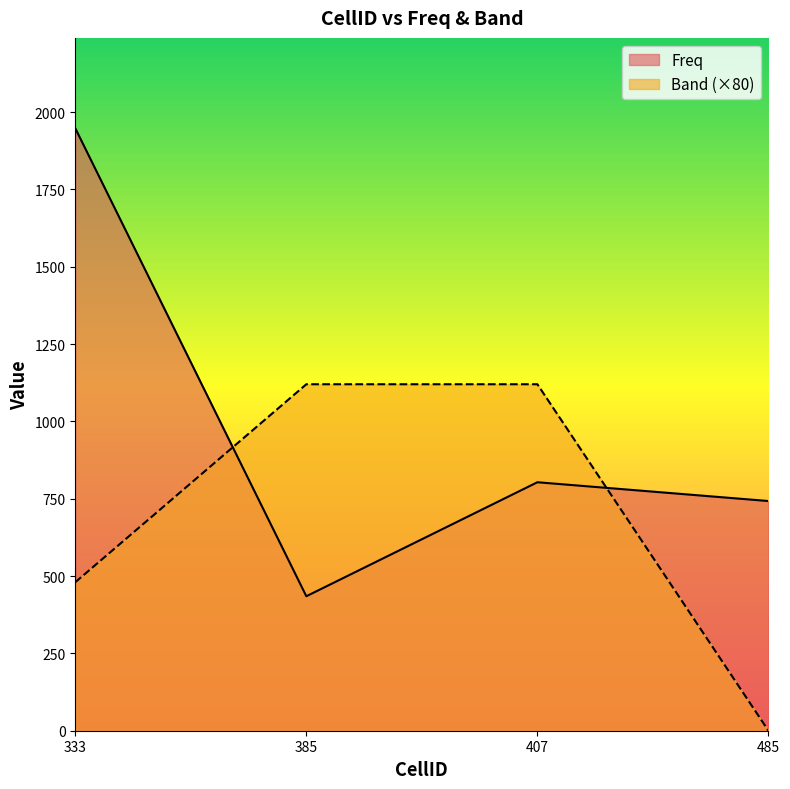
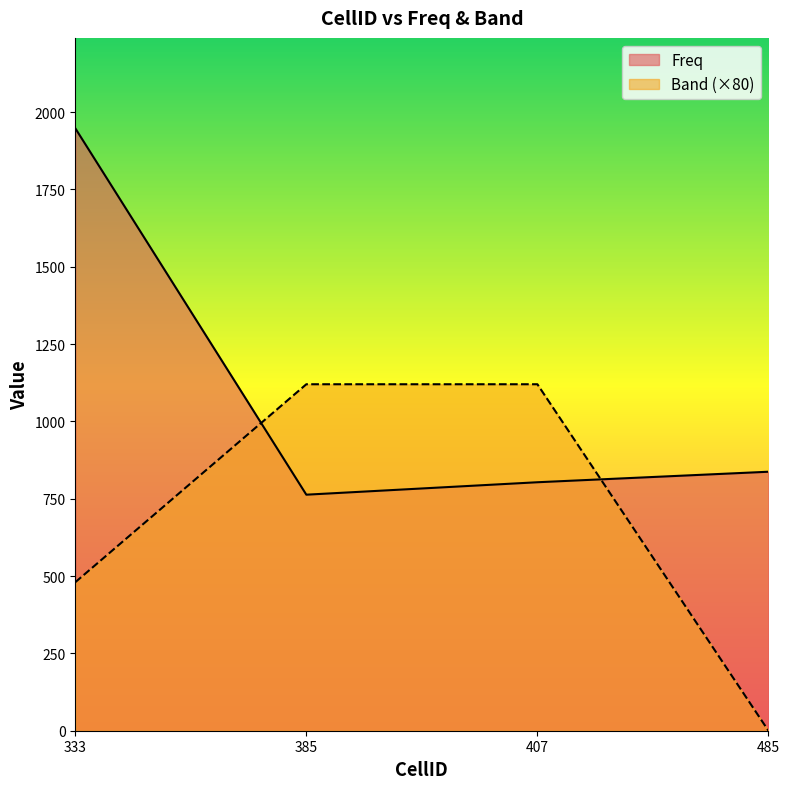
  {
    "Freq": {
      "333": 1950,
-     "385": 430,
+     "385": 760,
      "407": 800,
-     "485": 740
+     "485": 840
    },
    "Band (×80)": {
      "333": 480,
      "385": 1120,
      "407": 1120,
      "485": 0
    }
  }
